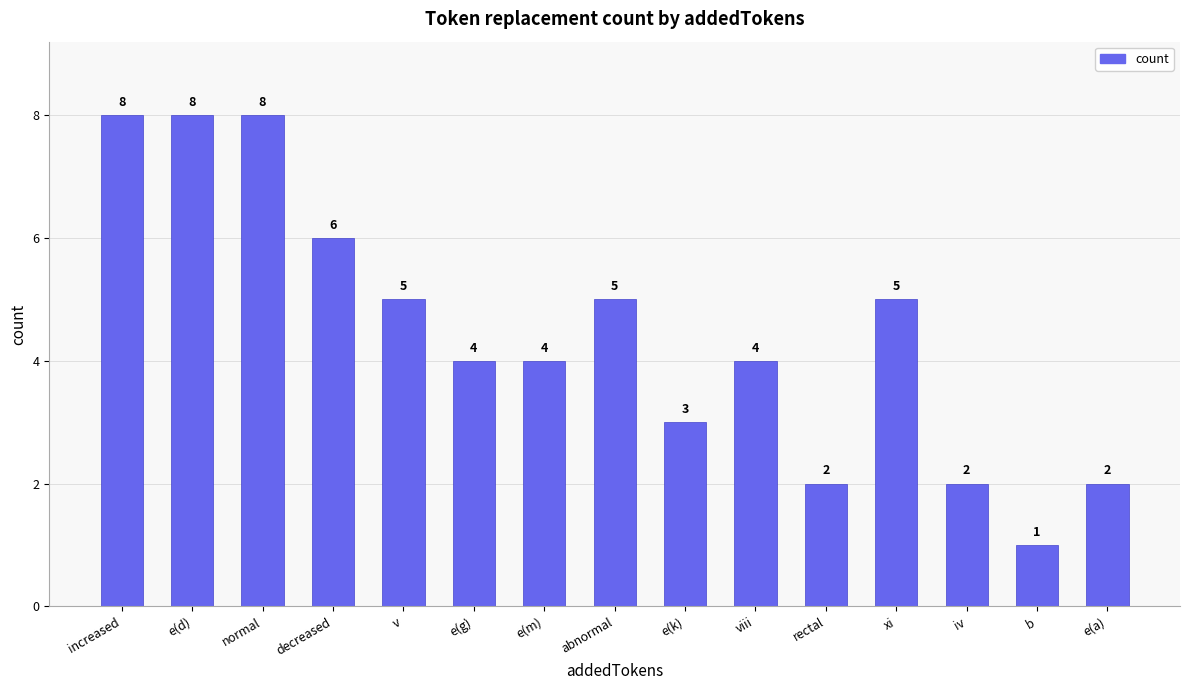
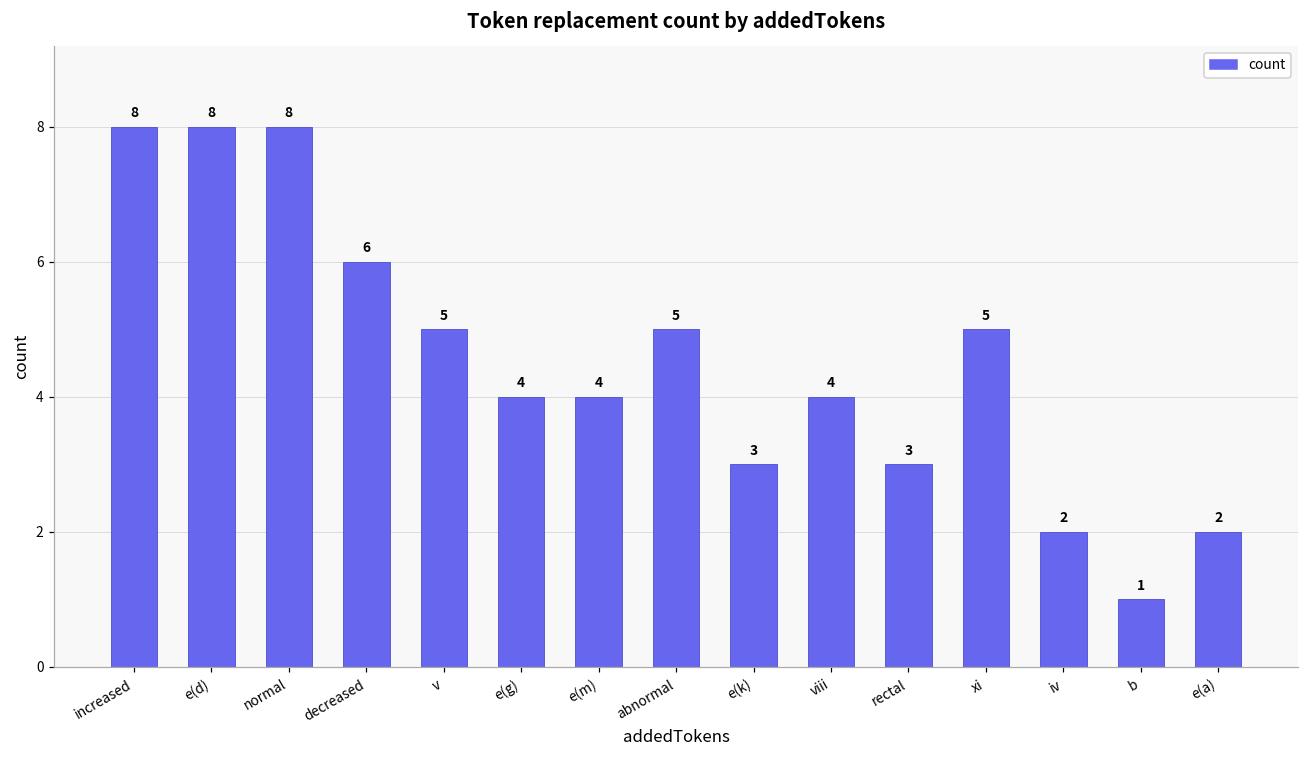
  {
    "increased": 8,
    "e(d)": 8,
    "normal": 8,
    "decreased": 6,
    "v": 5,
    "e(g)": 4,
    "e(m)": 4,
    "abnormal": 5,
    "e(k)": 3,
    "viii": 4,
-   "rectal": 2,
+   "rectal": 3,
    "xi": 5,
    "iv": 2,
    "b": 1,
    "e(a)": 2
  }
